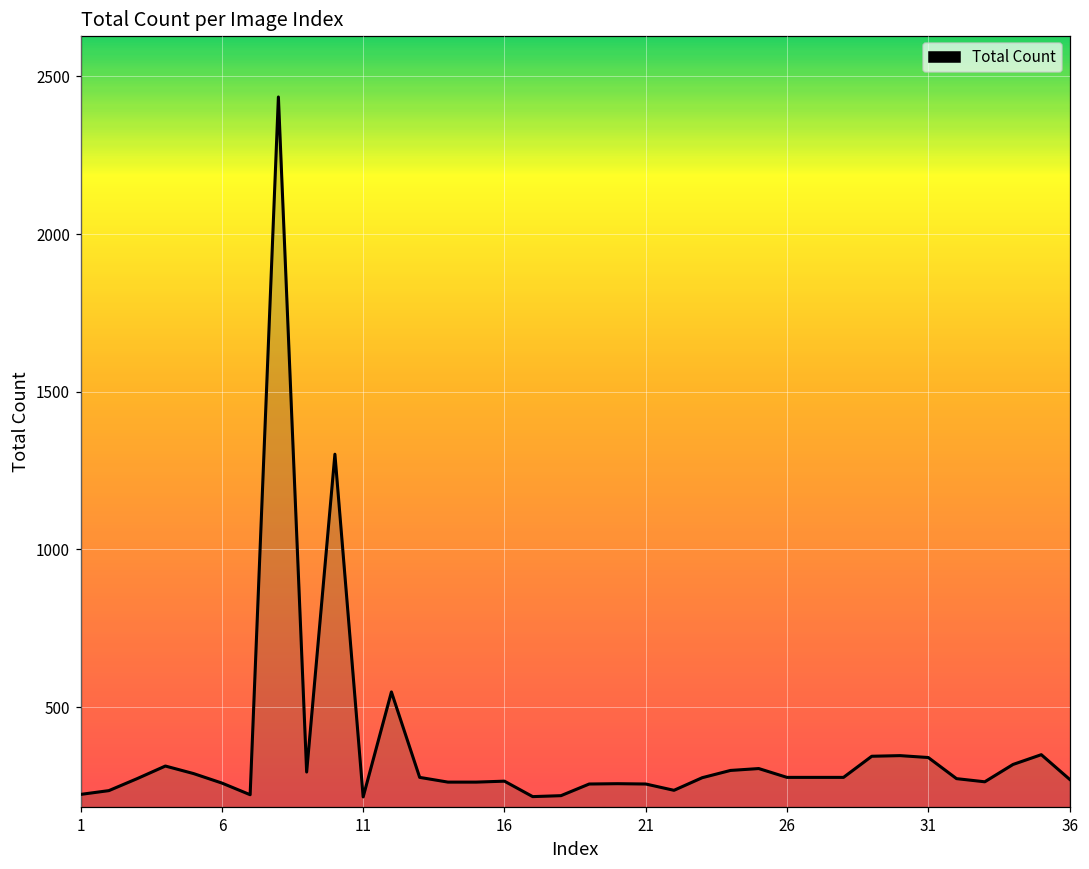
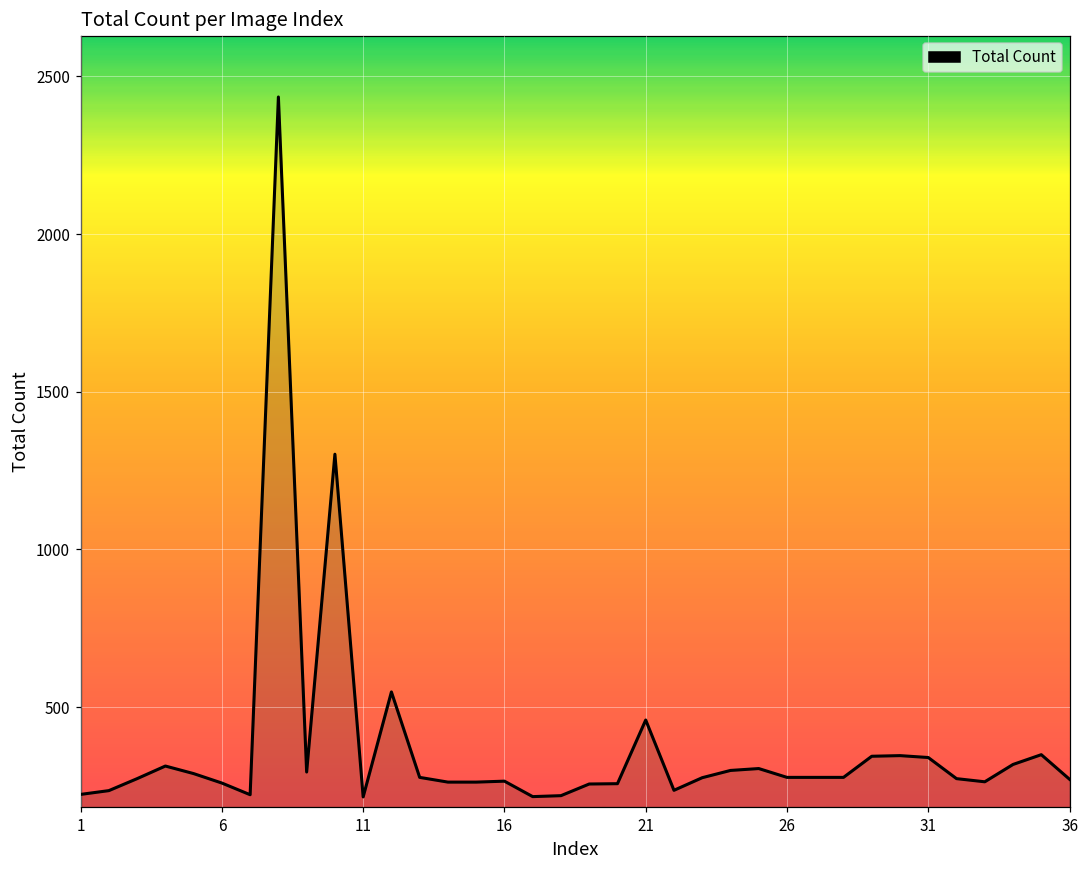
  {
    "1": 220,
    "6": 260,
    "11": 220,
    "16": 270,
-   "21": 260,
+   "21": 460,
    "26": 280,
    "31": 340,
    "36": 270
  }
